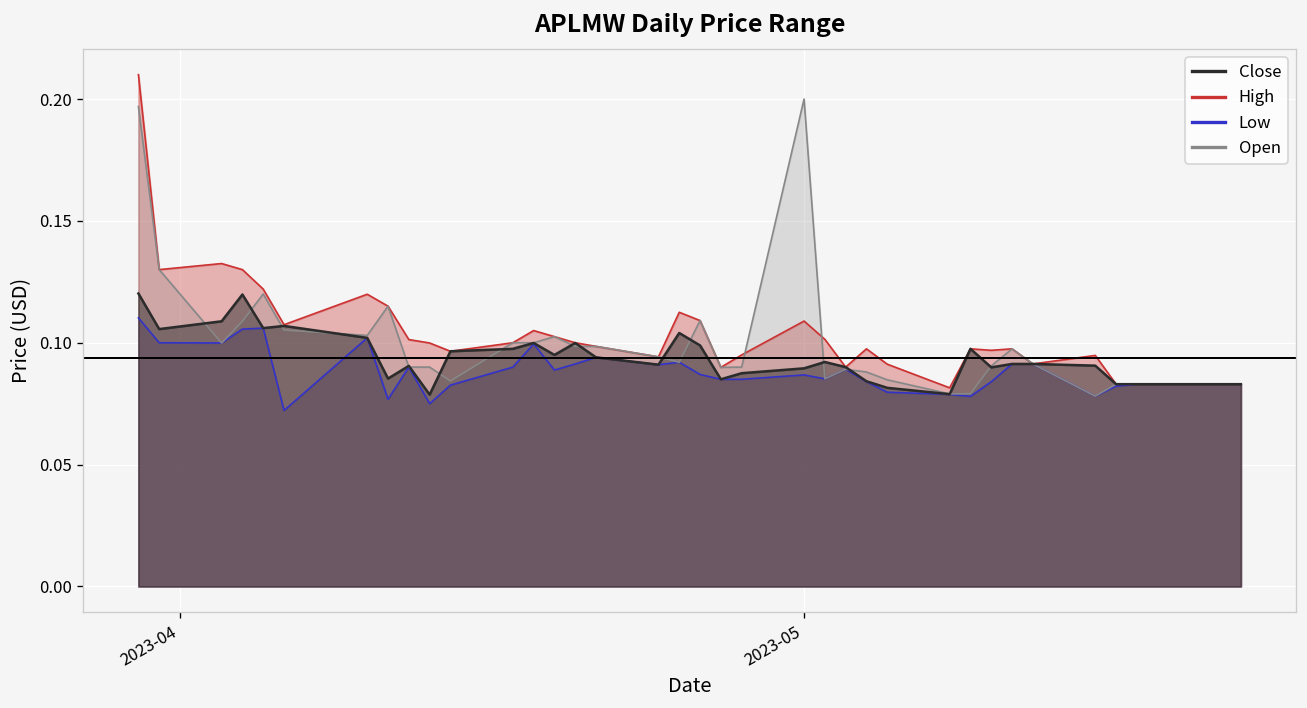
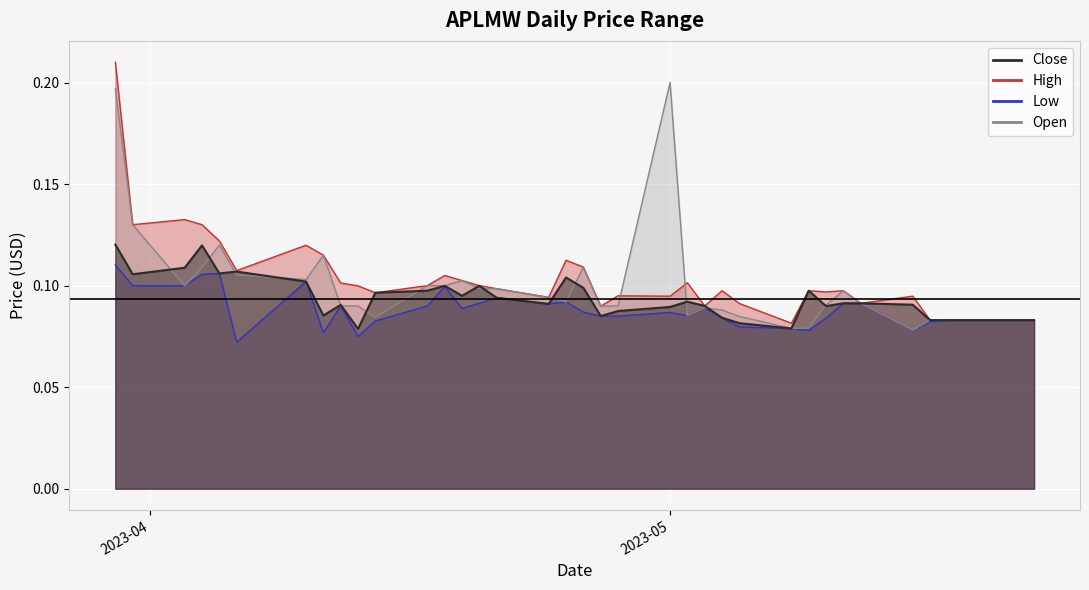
  {
    "Low": {
      "2023-05": 0.087
    },
    "High": {
-     "2023-05": 0.109
+     "2023-05": 0.095
    },
    "Open": {
      "2023-05": 0.200
    },
    "Close": {
      "2023-05": 0.090
    }
  }
